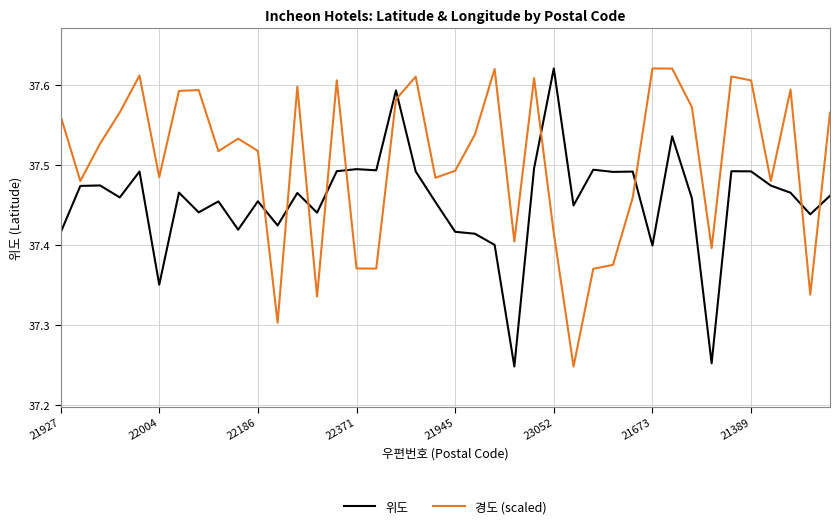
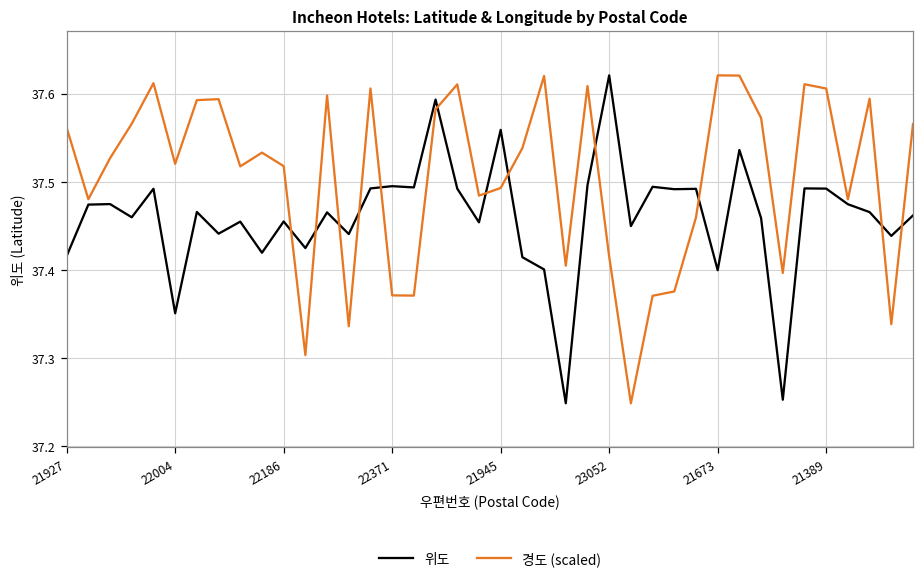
  {
    "위도": {
      "21927": 37.42,
      "22004": 37.35,
-     "21945": 37.42,
+     "21945": 37.56,
      "23052": 37.62
    },
    "경도 (scaled)": {
      "21927": 37.56,
-     "22004": 37.48,
+     "22004": 37.52,
      "21945": 37.49,
      "23052": 37.41
    }
  }
